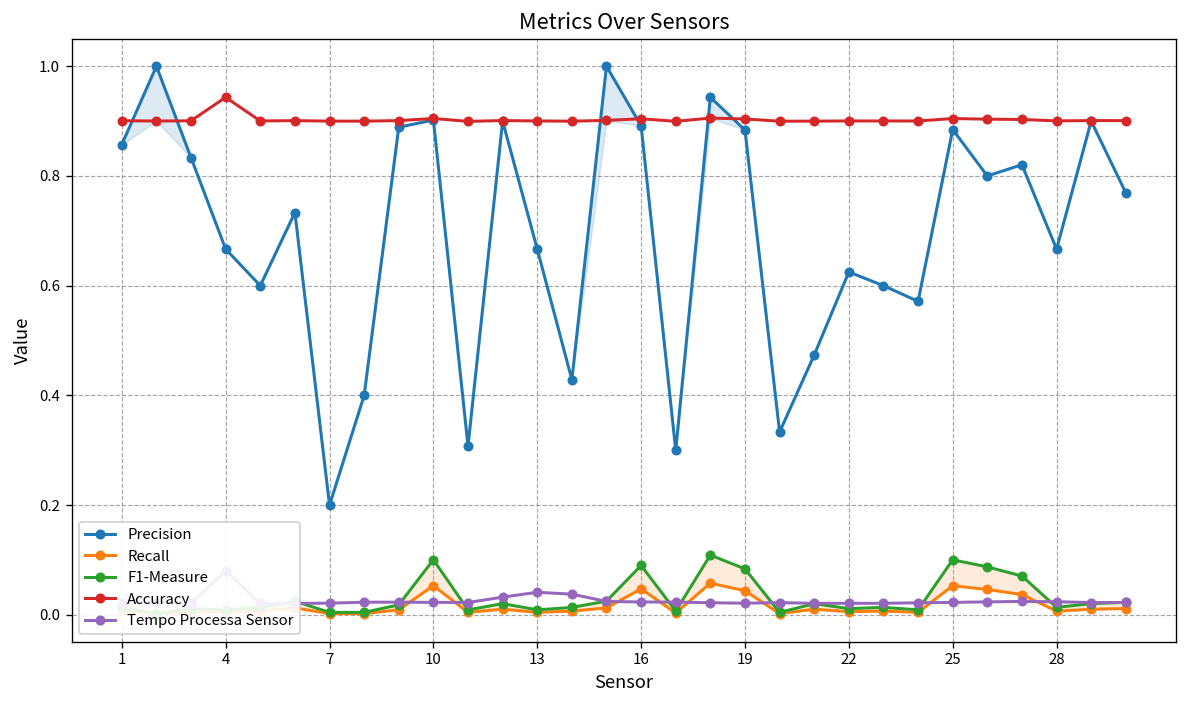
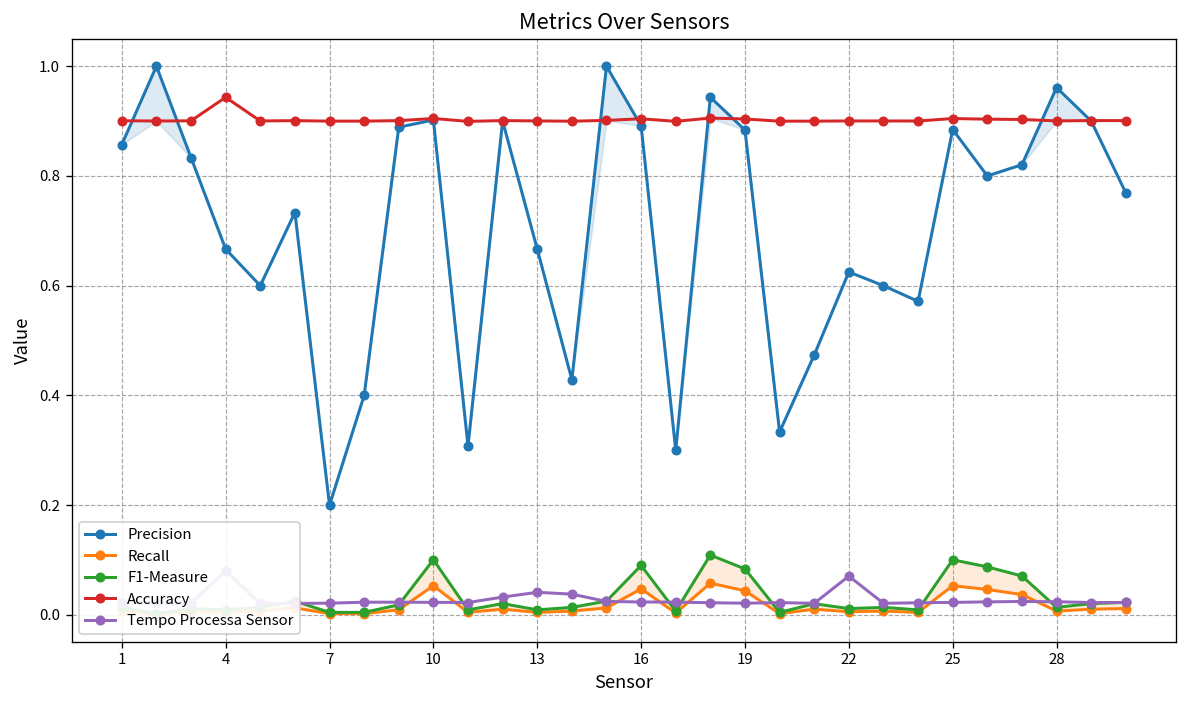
  {
    "Precision": {
      "1": 0.86,
      "4": 0.67,
      "7": 0.20,
      "13": 0.67,
      "16": 0.89,
      "19": 0.88,
      "22": 0.63,
      "25": 0.88,
-     "28": 0.67
+     "28": 0.96
    },
    "Recall": {
      "10": 0.05,
      "16": 0.05,
      "19": 0.04,
      "22": 0.01,
      "25": 0.05,
      "28": 0.01
    },
    "F1-Measure": {
      "10": 0.10,
      "16": 0.09,
      "19": 0.08,
      "22": 0.01,
      "25": 0.10,
      "28": 0.01
    },
    "Accuracy": {
      "1": 0.90,
      "4": 0.94,
      "7": 0.90,
      "13": 0.90,
      "16": 0.90,
      "19": 0.90,
      "22": 0.90,
      "25": 0.90,
      "28": 0.90
    },
    "Tempo Processa Sensor": {
      "7": 0.02,
      "10": 0.02,
      "13": 0.04,
      "16": 0.02,
      "19": 0.02,
-     "22": 0.02,
+     "22": 0.07,
      "25": 0.02,
      "28": 0.02
    }
  }
